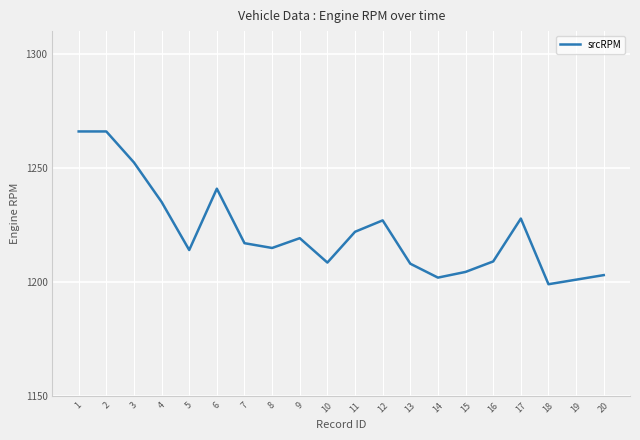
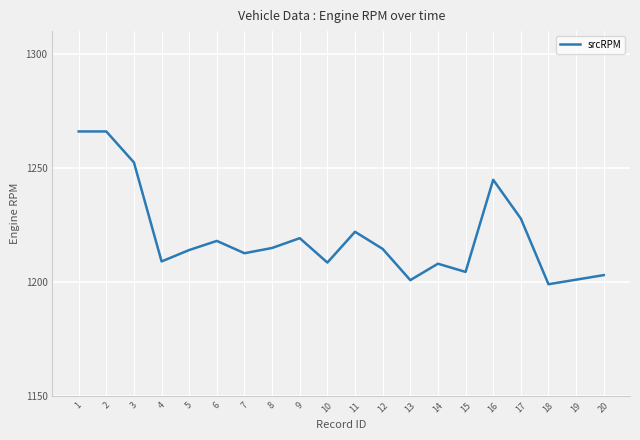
  {
    "1": 1266,
    "2": 1266,
    "3": 1252,
-   "4": 1235,
+   "4": 1209,
    "5": 1214,
-   "6": 1241,
-   "7": 1217,
+   "6": 1218,
+   "7": 1213,
    "8": 1215,
    "9": 1219,
    "10": 1209,
    "11": 1222,
-   "12": 1227,
-   "13": 1208,
-   "14": 1202,
+   "12": 1215,
+   "13": 1201,
+   "14": 1208,
    "15": 1204,
-   "16": 1209,
+   "16": 1245,
    "17": 1228,
    "18": 1199,
    "19": 1201,
    "20": 1203
  }
